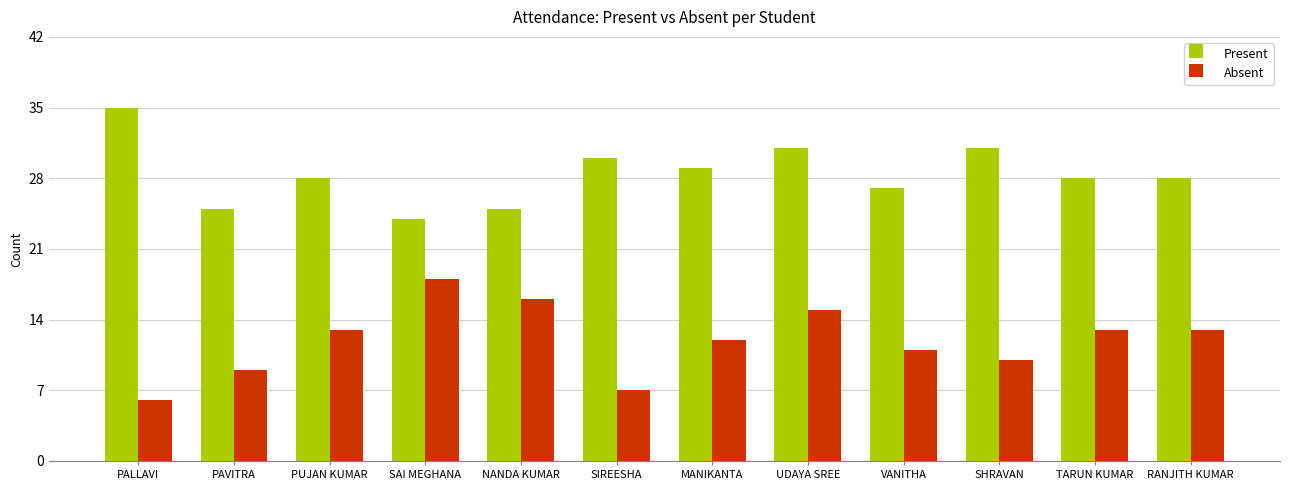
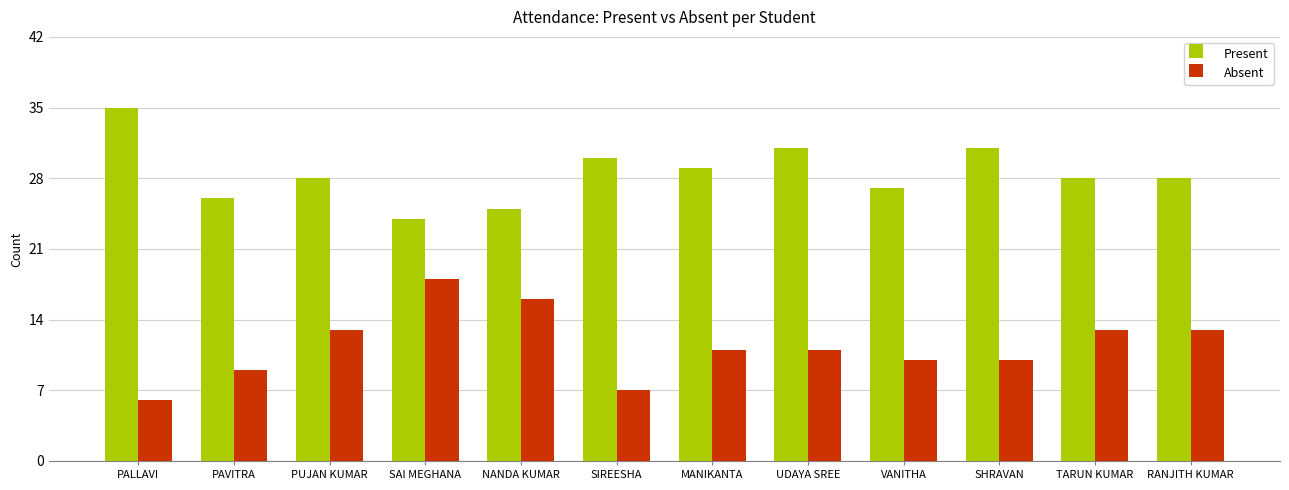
  {
    "Present": {
      "PALLAVI": 35,
-     "PAVITRA": 25,
+     "PAVITRA": 26,
      "PUJAN KUMAR": 28,
      "SAI MEGHANA": 24,
      "NANDA KUMAR": 25,
      "SIREESHA": 30,
      "MANIKANTA": 29,
      "UDAYA SREE": 31,
      "VANITHA": 27,
      "SHRAVAN": 31,
      "TARUN KUMAR": 28,
      "RANJITH KUMAR": 28
    },
    "Absent": {
      "PALLAVI": 6,
      "PAVITRA": 9,
      "PUJAN KUMAR": 13,
      "SAI MEGHANA": 18,
      "NANDA KUMAR": 16,
      "SIREESHA": 7,
-     "MANIKANTA": 12,
-     "UDAYA SREE": 15,
-     "VANITHA": 11,
+     "MANIKANTA": 11,
+     "UDAYA SREE": 11,
+     "VANITHA": 10,
      "SHRAVAN": 10,
      "TARUN KUMAR": 13,
      "RANJITH KUMAR": 13
    }
  }
